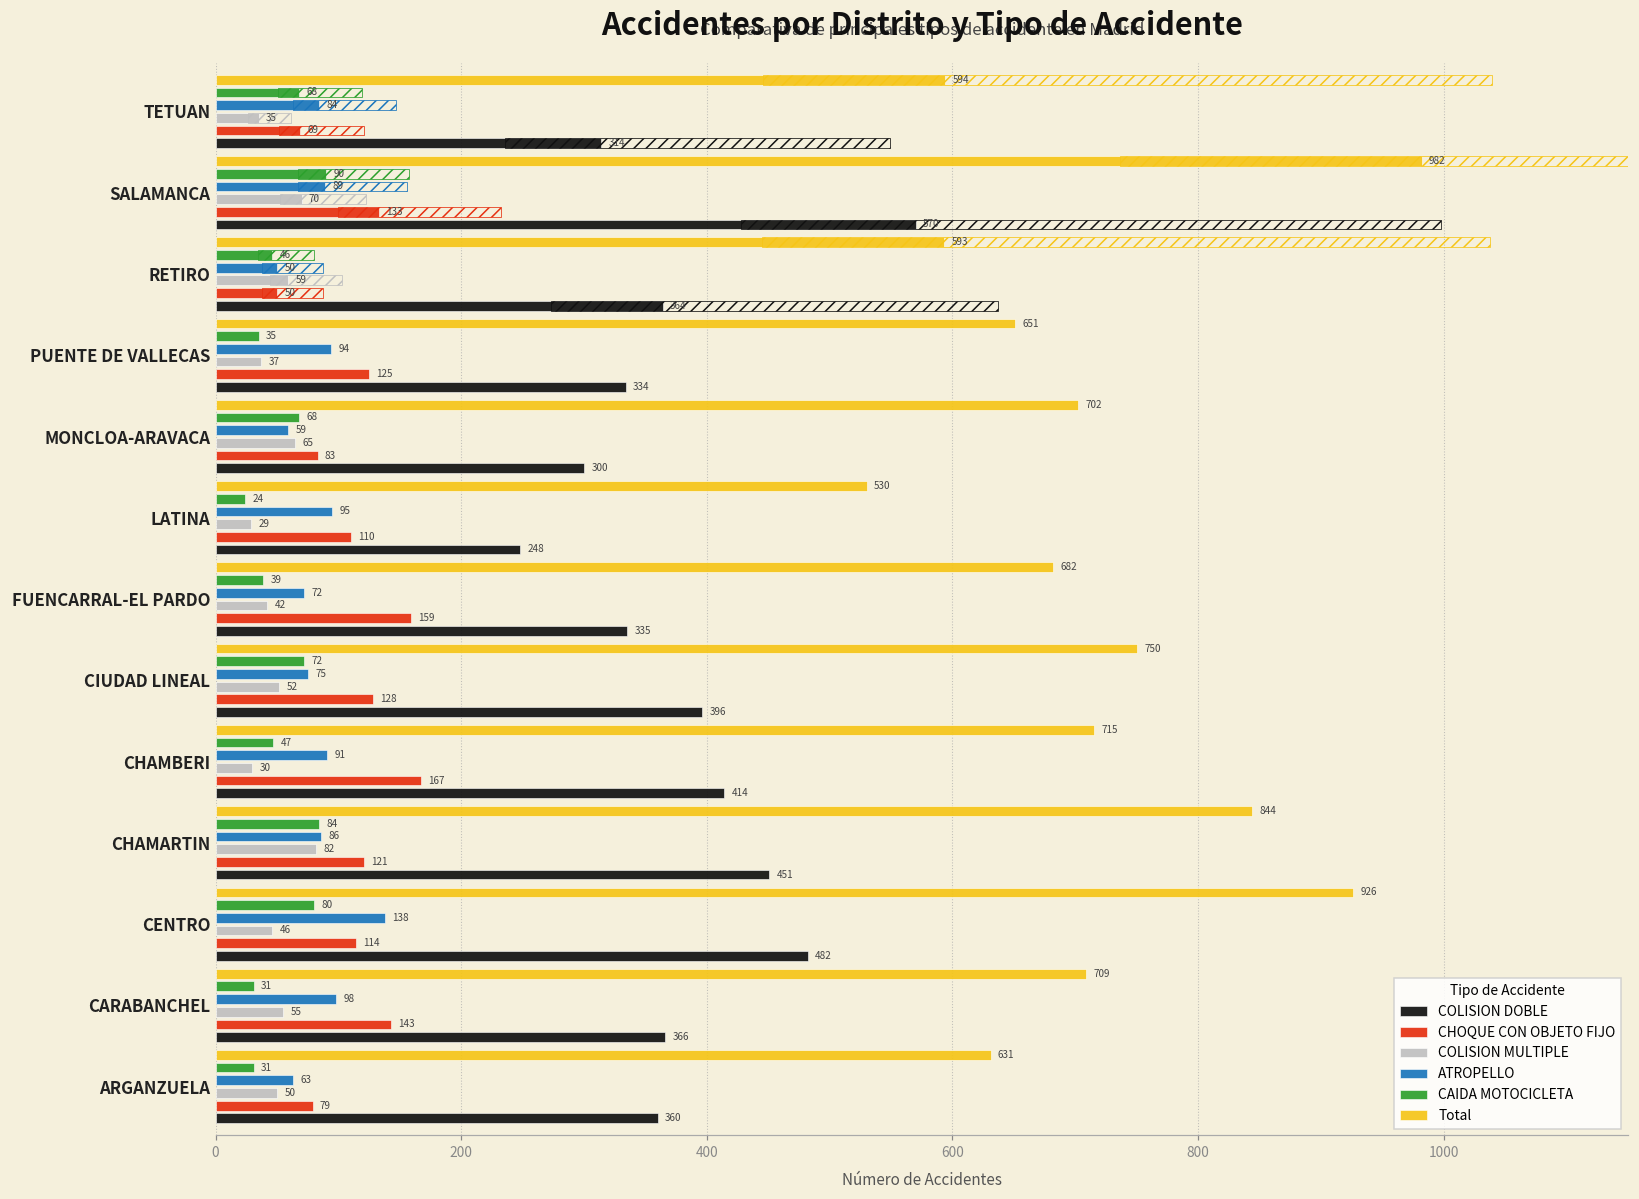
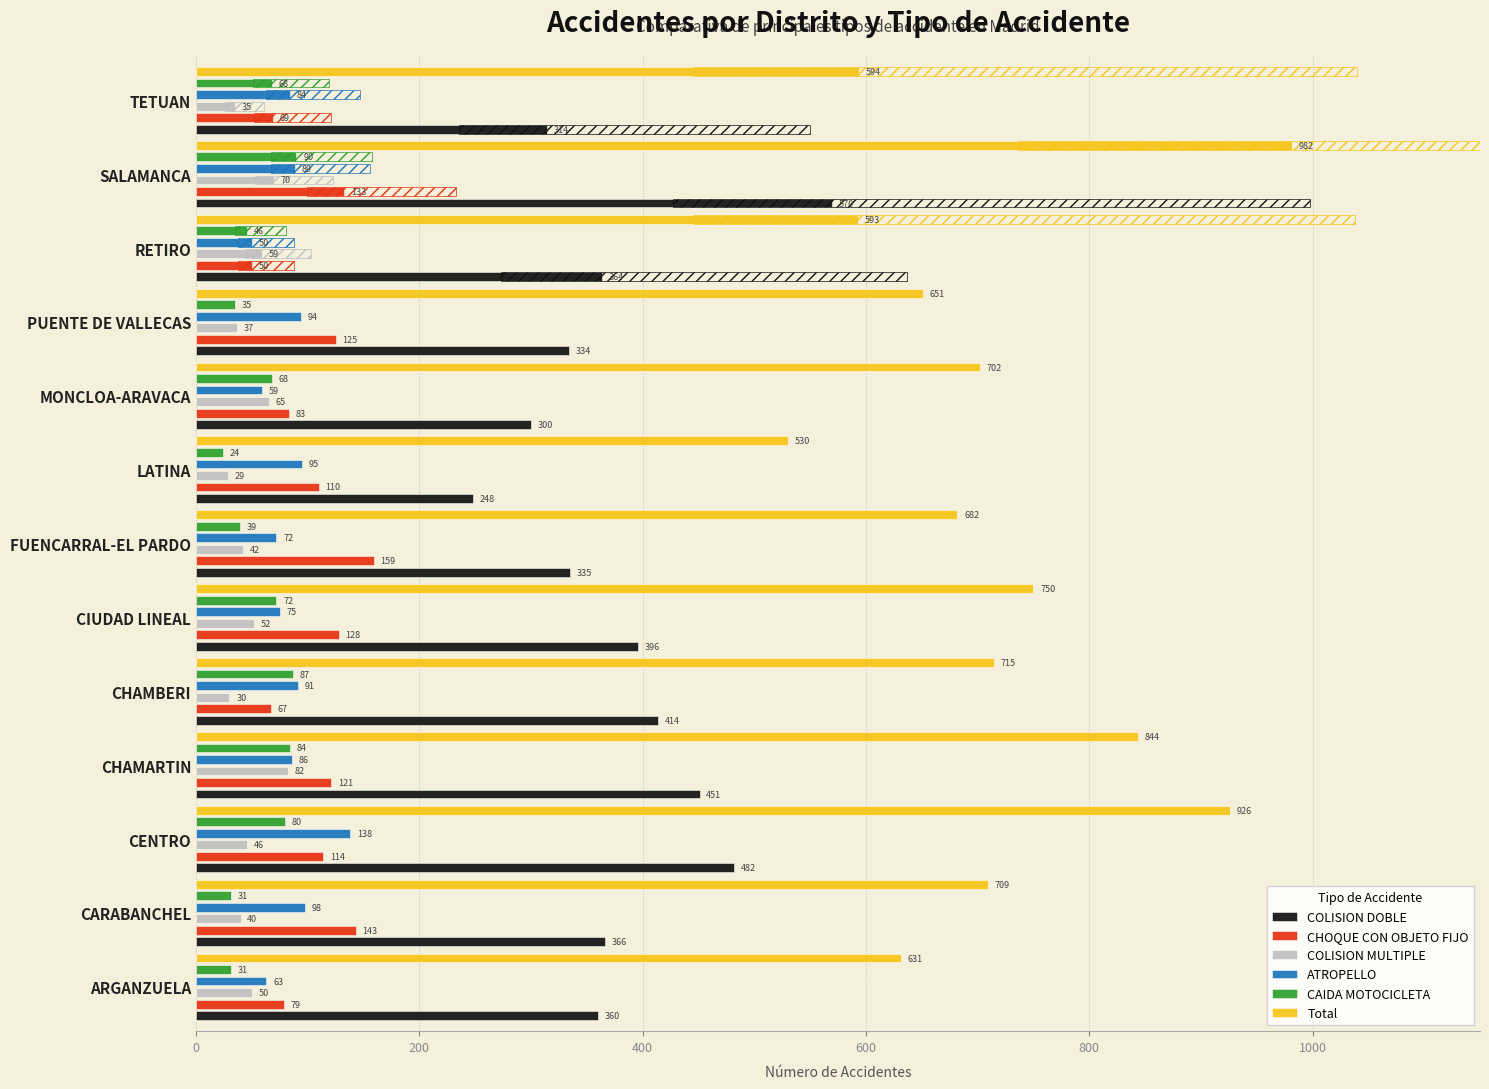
  {
    "CHOQUE CON OBJETO FIJO": {
      "PUENTE DE VALLECAS": 125,
      "MONCLOA-ARAVACA": 83,
      "LATINA": 110,
      "FUENCARRAL-EL PARDO": 159,
      "CIUDAD LINEAL": 128,
-     "CHAMBERI": 167,
+     "CHAMBERI": 67,
      "CHAMARTIN": 121,
      "CENTRO": 114,
      "CARABANCHEL": 143,
      "ARGANZUELA": 79
    },
    "COLISION MULTIPLE": {
      "PUENTE DE VALLECAS": 37,
      "MONCLOA-ARAVACA": 65,
      "LATINA": 29,
      "FUENCARRAL-EL PARDO": 42,
      "CIUDAD LINEAL": 52,
      "CHAMBERI": 30,
      "CHAMARTIN": 82,
      "CENTRO": 46,
-     "CARABANCHEL": 55,
+     "CARABANCHEL": 40,
      "ARGANZUELA": 50
    },
    "ATROPELLO": {
      "PUENTE DE VALLECAS": 94,
      "MONCLOA-ARAVACA": 59,
      "LATINA": 95,
      "FUENCARRAL-EL PARDO": 72,
      "CIUDAD LINEAL": 75,
      "CHAMBERI": 91,
      "CHAMARTIN": 86,
      "CENTRO": 138,
      "CARABANCHEL": 98,
      "ARGANZUELA": 63
    },
    "CAIDA MOTOCICLETA": {
      "PUENTE DE VALLECAS": 35,
      "MONCLOA-ARAVACA": 68,
      "LATINA": 24,
      "FUENCARRAL-EL PARDO": 39,
      "CIUDAD LINEAL": 72,
-     "CHAMBERI": 47,
+     "CHAMBERI": 87,
      "CHAMARTIN": 84,
      "CENTRO": 80,
      "CARABANCHEL": 31,
      "ARGANZUELA": 31
    },
    "Total": {
      "PUENTE DE VALLECAS": 651,
      "MONCLOA-ARAVACA": 702,
      "LATINA": 530,
      "FUENCARRAL-EL PARDO": 682,
      "CIUDAD LINEAL": 750,
      "CHAMBERI": 715,
      "CHAMARTIN": 844,
      "CENTRO": 926,
      "CARABANCHEL": 709,
      "ARGANZUELA": 631
    }
  }
